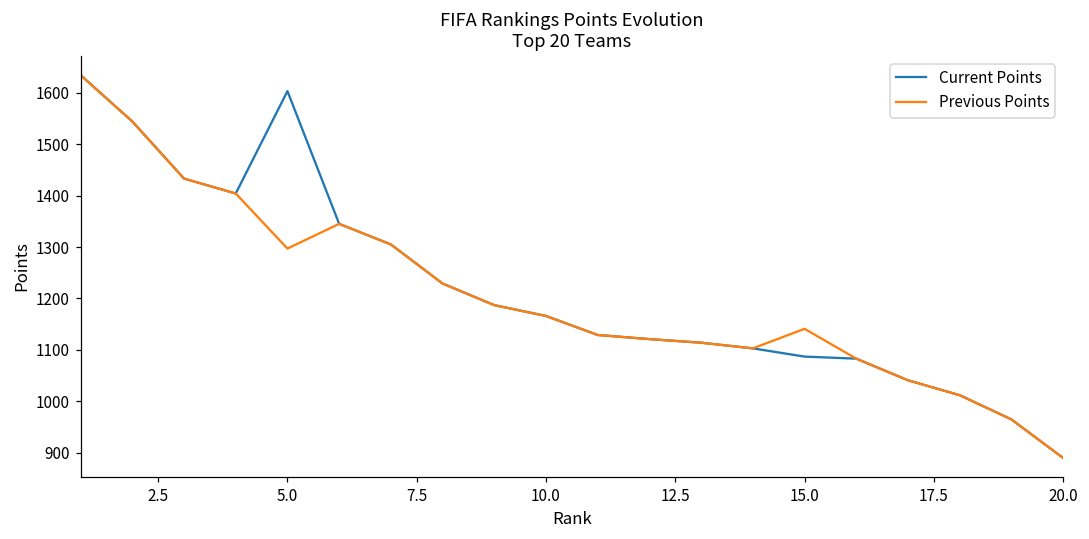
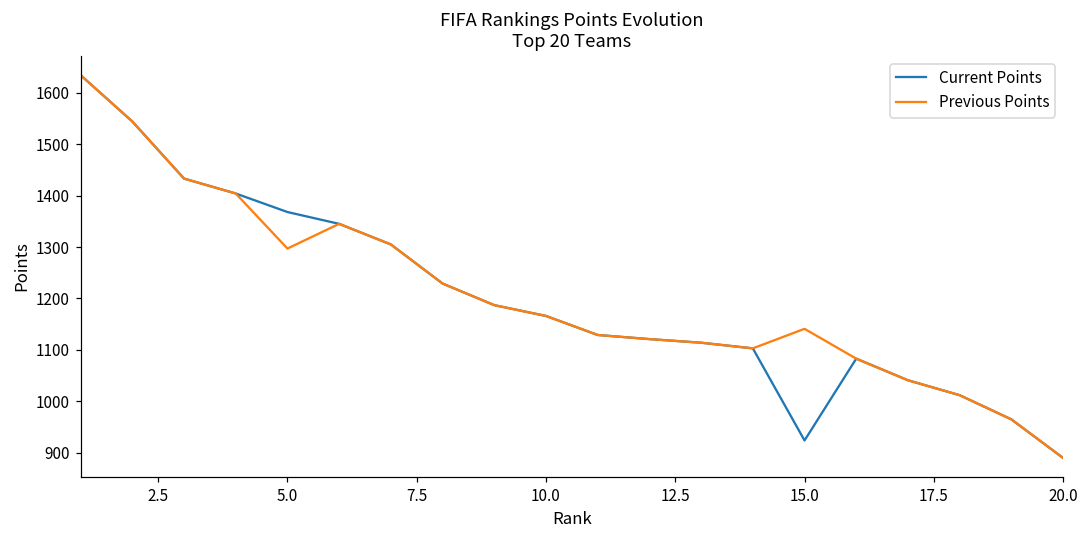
  {
    "Current Points": {
-     "5.0": 1600,
-     "15.0": 1090
+     "5.0": 1370,
+     "15.0": 920
    },
    "Previous Points": {
      "5.0": 1300,
      "15.0": 1140
    }
  }
